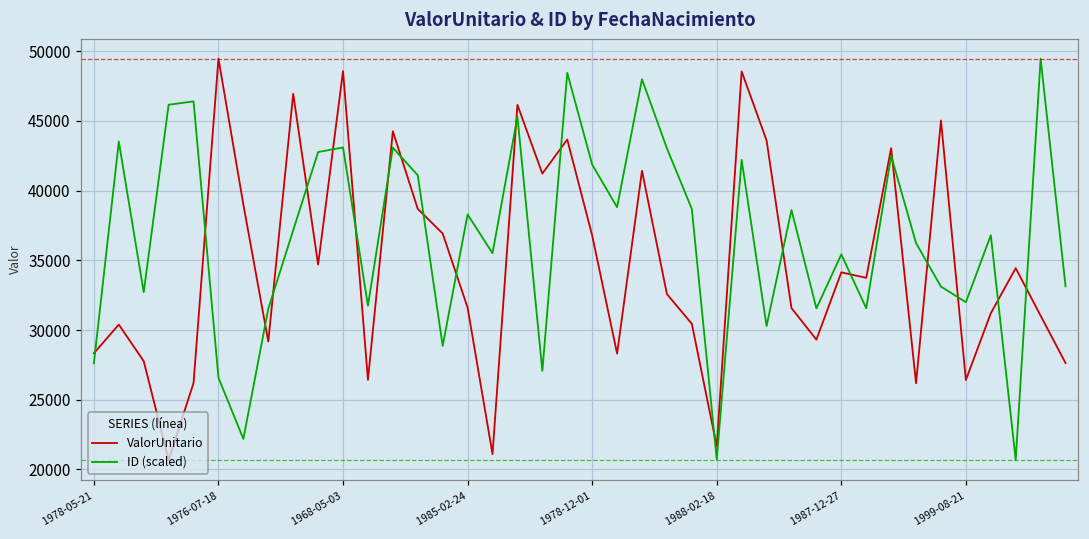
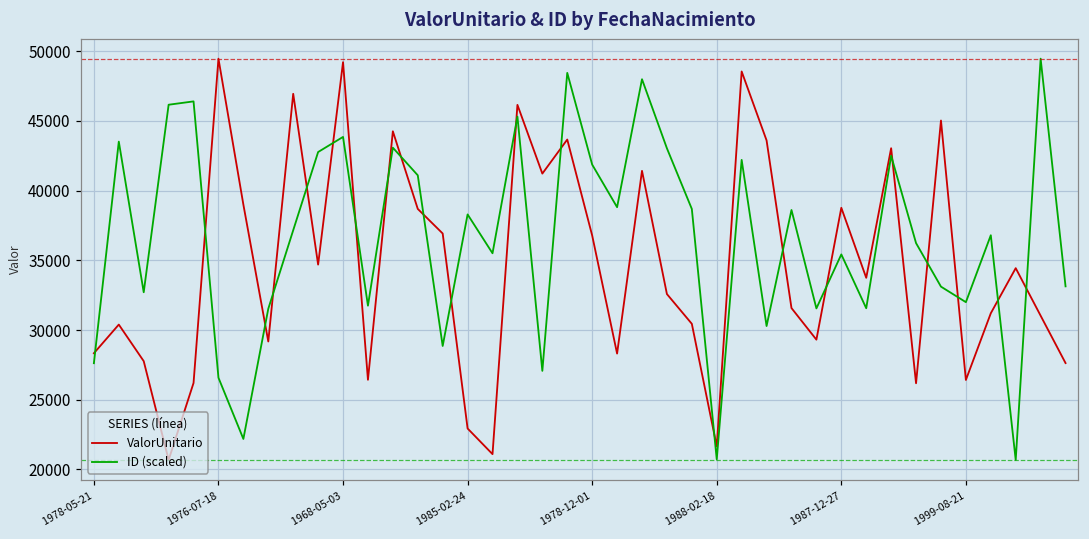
  {
    "ValorUnitario": {
      "1978-05-21": 28300,
      "1976-07-18": 49500,
-     "1968-05-03": 48600,
-     "1985-02-24": 31600,
+     "1968-05-03": 49200,
+     "1985-02-24": 22900,
      "1978-12-01": 36800,
      "1988-02-18": 21700,
-     "1987-12-27": 34100,
+     "1987-12-27": 38800,
      "1999-08-21": 26400
    },
    "ID (scaled)": {
      "1978-05-21": 27600,
      "1976-07-18": 26600,
-     "1968-05-03": 43100,
+     "1968-05-03": 43800,
      "1985-02-24": 38300,
      "1978-12-01": 41900,
      "1988-02-18": 20700,
      "1987-12-27": 35400,
      "1999-08-21": 32000
    }
  }
